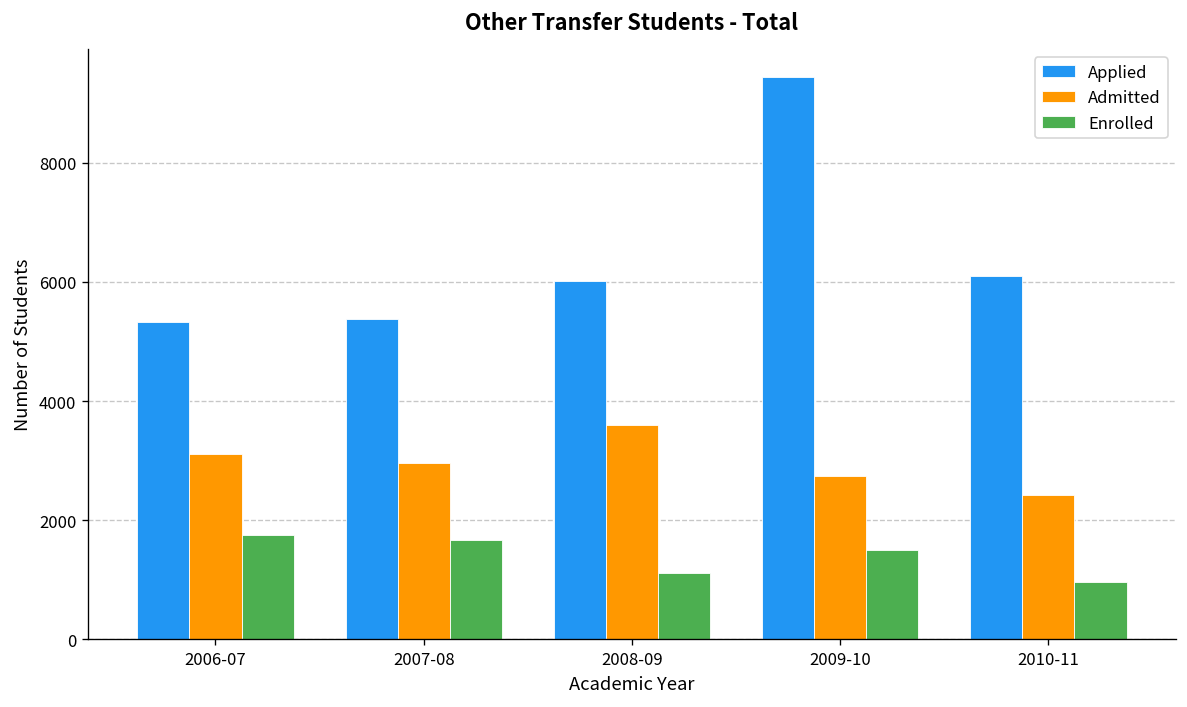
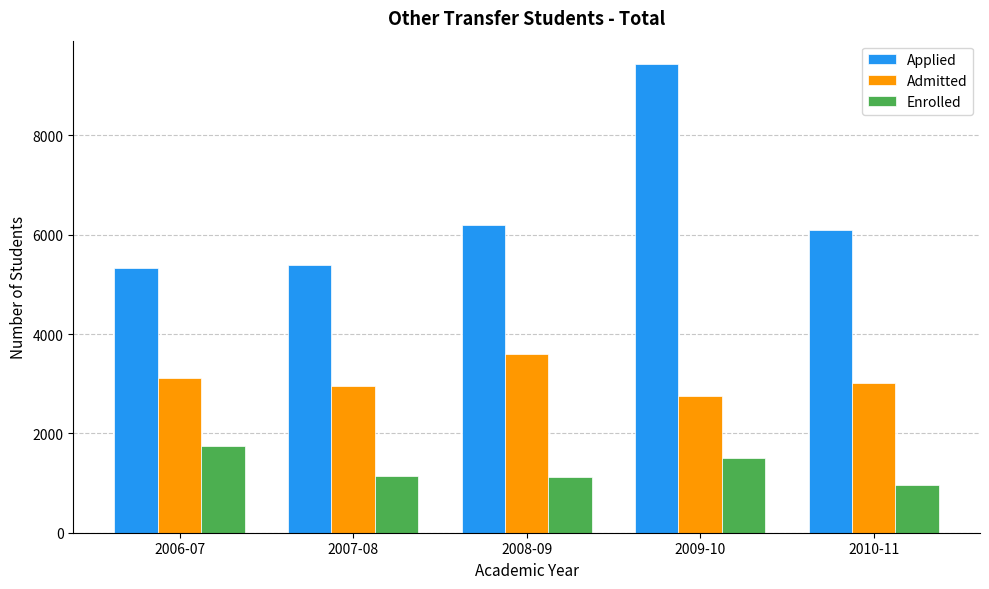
  {
    "Applied": {
      "2006-07": 5300,
      "2007-08": 5400,
-     "2008-09": 6000,
+     "2008-09": 6200,
      "2009-10": 9400,
      "2010-11": 6100
    },
    "Admitted": {
      "2006-07": 3100,
      "2007-08": 3000,
      "2008-09": 3600,
      "2009-10": 2800,
-     "2010-11": 2400
+     "2010-11": 3000
    },
    "Enrolled": {
      "2006-07": 1800,
-     "2007-08": 1700,
+     "2007-08": 1100,
      "2008-09": 1100,
      "2009-10": 1500,
      "2010-11": 1000
    }
  }
